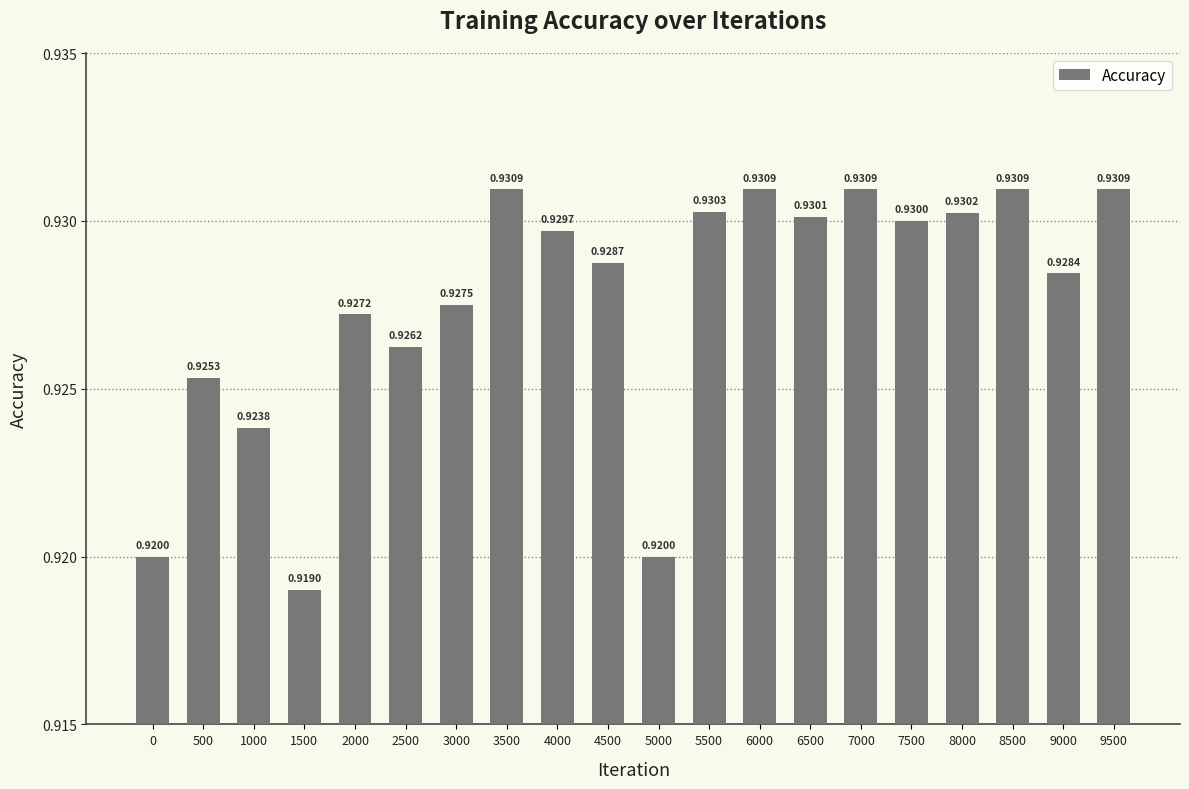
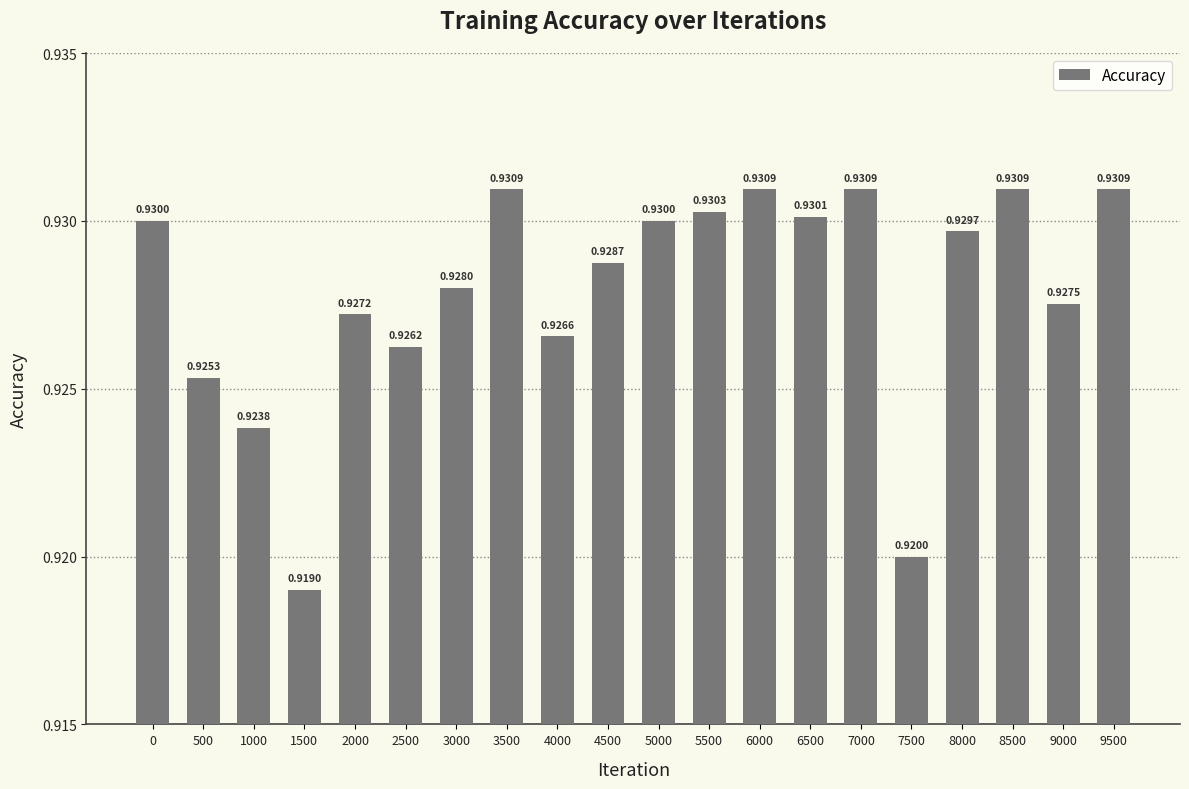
  {
-   "0": 0.9200,
+   "0": 0.9300,
    "500": 0.9253,
    "1000": 0.9238,
    "1500": 0.9190,
    "2000": 0.9272,
    "2500": 0.9262,
-   "3000": 0.9275,
+   "3000": 0.9280,
    "3500": 0.9309,
-   "4000": 0.9297,
+   "4000": 0.9266,
    "4500": 0.9287,
-   "5000": 0.9200,
+   "5000": 0.9300,
    "5500": 0.9303,
    "6000": 0.9309,
    "6500": 0.9301,
    "7000": 0.9309,
-   "7500": 0.9300,
-   "8000": 0.9302,
+   "7500": 0.9200,
+   "8000": 0.9297,
    "8500": 0.9309,
-   "9000": 0.9284,
+   "9000": 0.9275,
    "9500": 0.9309
  }
